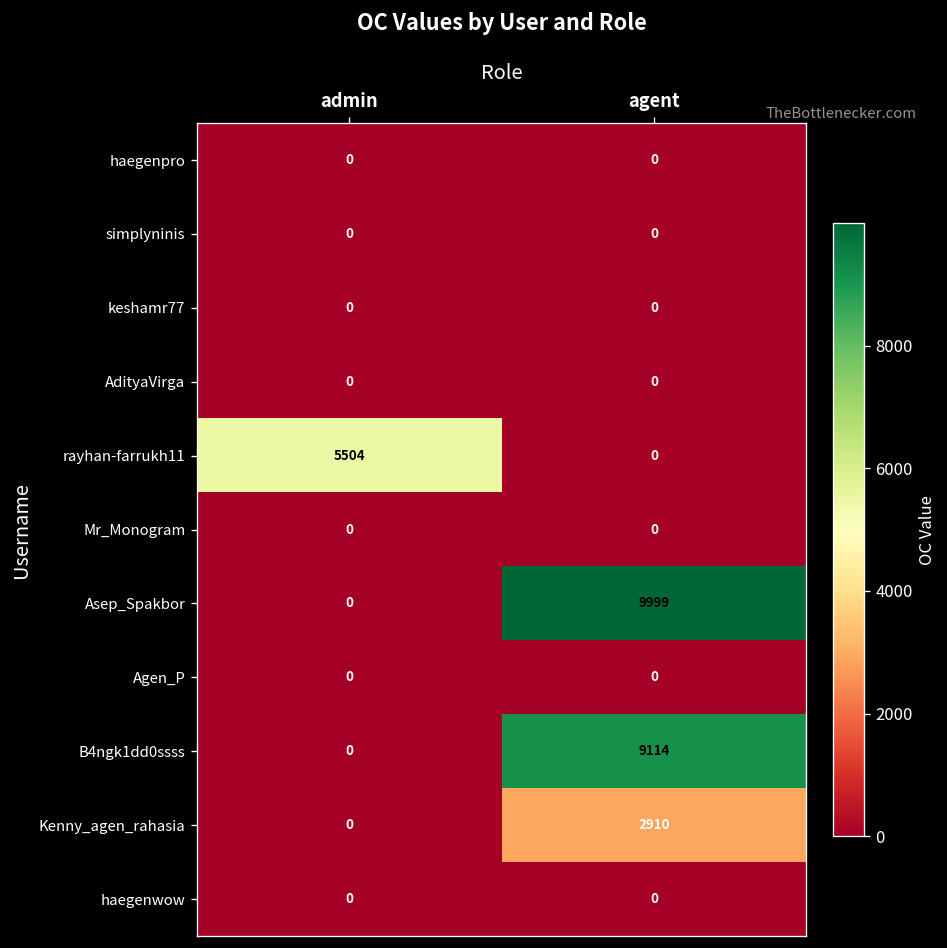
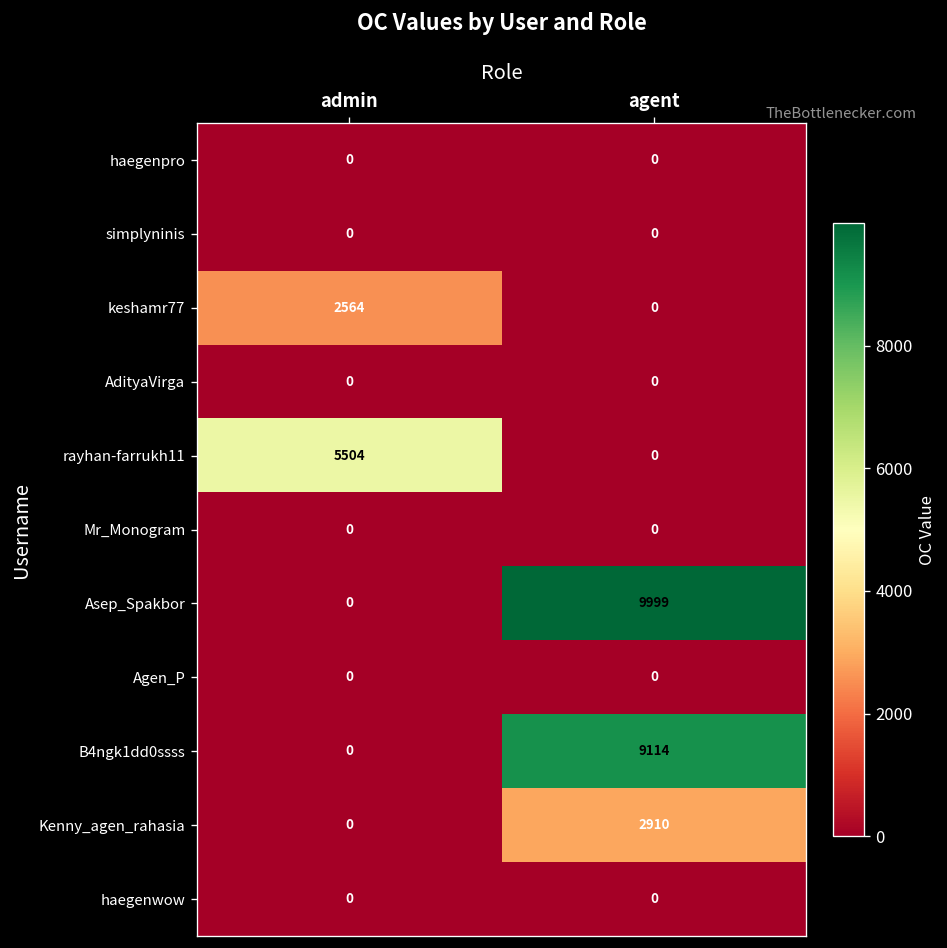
  {
    "haegenpro": {
      "admin": 0,
      "agent": 0
    },
    "simplyninis": {
      "admin": 0,
      "agent": 0
    },
    "keshamr77": {
-     "admin": 0,
+     "admin": 2564,
      "agent": 0
    },
    "AdityaVirga": {
      "admin": 0,
      "agent": 0
    },
    "rayhan-farrukh11": {
      "admin": 5504,
      "agent": 0
    },
    "Mr_Monogram": {
      "admin": 0,
      "agent": 0
    },
    "Asep_Spakbor": {
      "admin": 0,
      "agent": 9999
    },
    "Agen_P": {
      "admin": 0,
      "agent": 0
    },
    "B4ngk1dd0ssss": {
      "admin": 0,
      "agent": 9114
    },
    "Kenny_agen_rahasia": {
      "admin": 0,
      "agent": 2910
    },
    "haegenwow": {
      "admin": 0,
      "agent": 0
    }
  }
